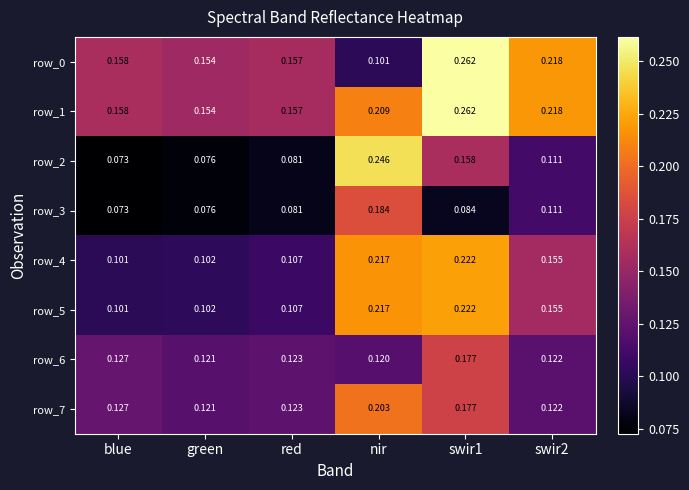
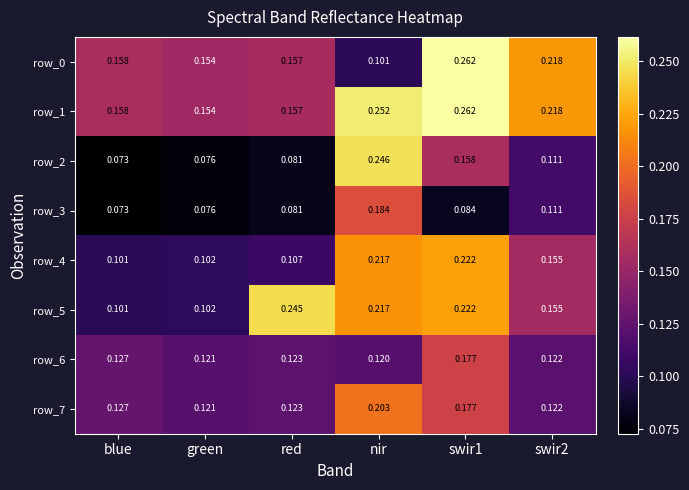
  {
    "row_0": {
      "blue": 0.158,
      "green": 0.154,
      "red": 0.157,
      "nir": 0.101,
      "swir1": 0.262,
      "swir2": 0.218
    },
    "row_1": {
      "blue": 0.158,
      "green": 0.154,
      "red": 0.157,
-     "nir": 0.209,
+     "nir": 0.252,
      "swir1": 0.262,
      "swir2": 0.218
    },
    "row_2": {
      "blue": 0.073,
      "green": 0.076,
      "red": 0.081,
      "nir": 0.246,
      "swir1": 0.158,
      "swir2": 0.111
    },
    "row_3": {
      "blue": 0.073,
      "green": 0.076,
      "red": 0.081,
      "nir": 0.184,
      "swir1": 0.084,
      "swir2": 0.111
    },
    "row_4": {
      "blue": 0.101,
      "green": 0.102,
      "red": 0.107,
      "nir": 0.217,
      "swir1": 0.222,
      "swir2": 0.155
    },
    "row_5": {
      "blue": 0.101,
      "green": 0.102,
-     "red": 0.107,
+     "red": 0.245,
      "nir": 0.217,
      "swir1": 0.222,
      "swir2": 0.155
    },
    "row_6": {
      "blue": 0.127,
      "green": 0.121,
      "red": 0.123,
      "nir": 0.120,
      "swir1": 0.177,
      "swir2": 0.122
    },
    "row_7": {
      "blue": 0.127,
      "green": 0.121,
      "red": 0.123,
      "nir": 0.203,
      "swir1": 0.177,
      "swir2": 0.122
    }
  }
